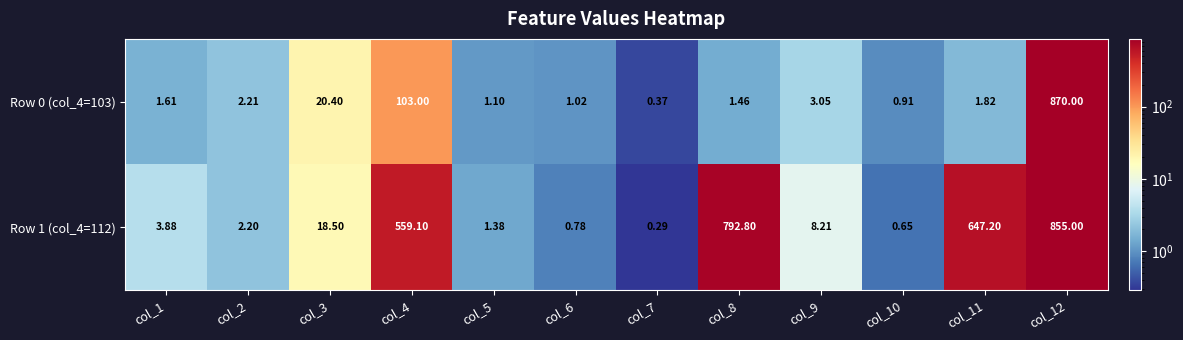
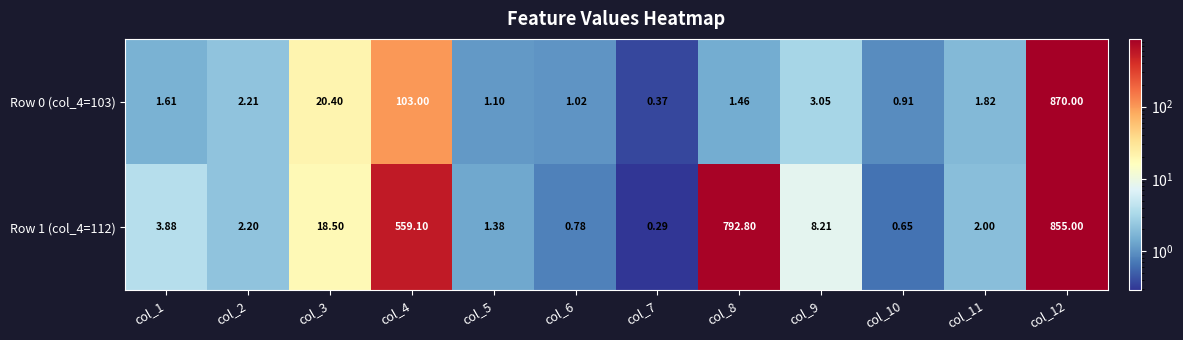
  {
    "Row 0 (col_4=103)": {
      "col_1": 1.61,
      "col_2": 2.21,
      "col_3": 20.40,
      "col_4": 103.00,
      "col_5": 1.10,
      "col_6": 1.02,
      "col_7": 0.37,
      "col_8": 1.46,
      "col_9": 3.05,
      "col_10": 0.91,
      "col_11": 1.82,
      "col_12": 870.00
    },
    "Row 1 (col_4=112)": {
      "col_1": 3.88,
      "col_2": 2.20,
      "col_3": 18.50,
      "col_4": 559.10,
      "col_5": 1.38,
      "col_6": 0.78,
      "col_7": 0.29,
      "col_8": 792.80,
      "col_9": 8.21,
      "col_10": 0.65,
-     "col_11": 647.20,
+     "col_11": 2.00,
      "col_12": 855.00
    }
  }
